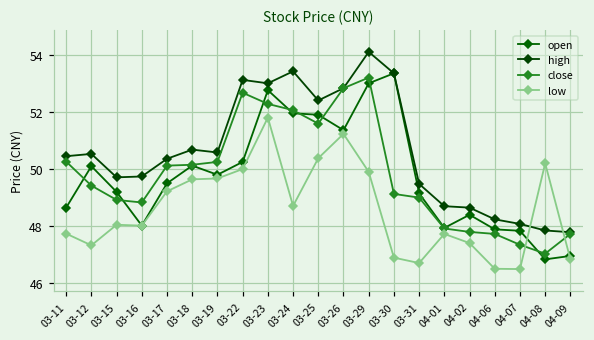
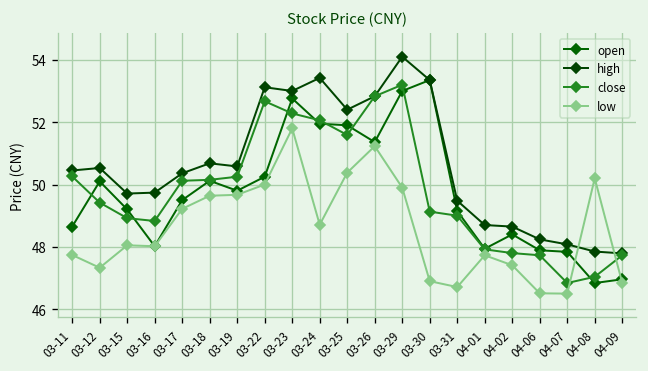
  {
    "close": {
      "03-11": 50.3,
      "03-12": 49.4,
      "03-15": 48.9,
      "03-16": 48.8,
      "03-17": 50.1,
      "03-19": 50.3,
      "03-22": 52.7,
      "03-23": 52.3,
      "03-24": 52.1,
      "03-25": 51.6,
      "03-29": 53.2,
      "03-30": 49.1,
      "03-31": 49.0,
      "04-02": 47.8,
      "04-06": 47.7,
-     "04-07": 47.4,
+     "04-07": 46.8,
      "04-08": 47.0
    },
    "low": {
      "03-11": 47.7,
      "03-12": 47.3,
      "03-15": 48.1,
      "03-17": 49.2,
      "03-18": 49.6,
      "03-19": 49.7,
      "03-22": 50.0,
      "03-23": 51.8,
      "03-24": 48.7,
      "03-25": 50.4,
      "03-26": 51.2,
      "03-29": 49.9,
      "03-30": 46.9,
      "03-31": 46.7,
      "04-01": 47.7,
      "04-02": 47.4,
      "04-06": 46.5,
      "04-07": 46.5,
      "04-08": 50.2,
      "04-09": 46.8
    }
  }
